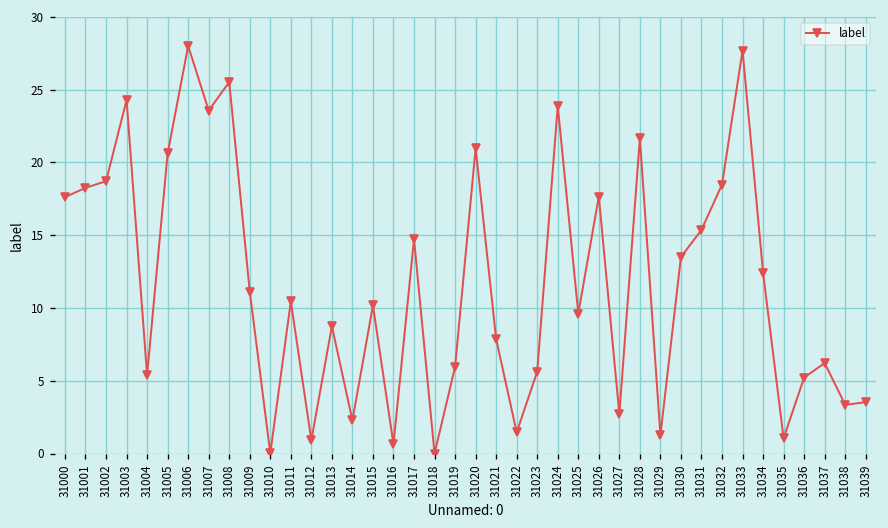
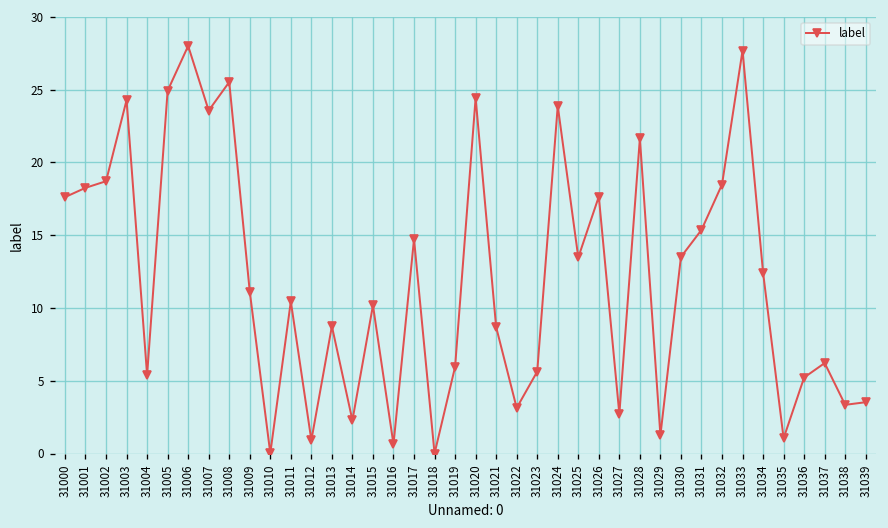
  {
    "31000": 17.6,
    "31001": 18.3,
    "31002": 18.7,
    "31003": 24.3,
    "31004": 5.4,
-   "31005": 20.6,
+   "31005": 24.9,
    "31006": 28.0,
    "31007": 23.6,
    "31008": 25.5,
    "31009": 11.1,
    "31010": 0.0,
    "31011": 10.4,
    "31012": 0.9,
    "31013": 8.7,
    "31014": 2.3,
    "31015": 10.2,
    "31016": 0.6,
    "31017": 14.7,
    "31018": 0.0,
    "31019": 5.9,
-   "31020": 21.0,
-   "31021": 7.9,
-   "31022": 1.5,
+   "31020": 24.4,
+   "31021": 8.7,
+   "31022": 3.1,
    "31023": 5.6,
    "31024": 23.9,
-   "31025": 9.6,
+   "31025": 13.5,
    "31026": 17.6,
    "31027": 2.7,
    "31028": 21.7,
    "31029": 1.2,
    "31030": 13.5,
    "31031": 15.4,
    "31032": 18.5,
    "31033": 27.7,
    "31034": 12.4,
    "31035": 1.0,
    "31036": 5.2,
    "31037": 6.2,
    "31038": 3.3,
    "31039": 3.5
  }
